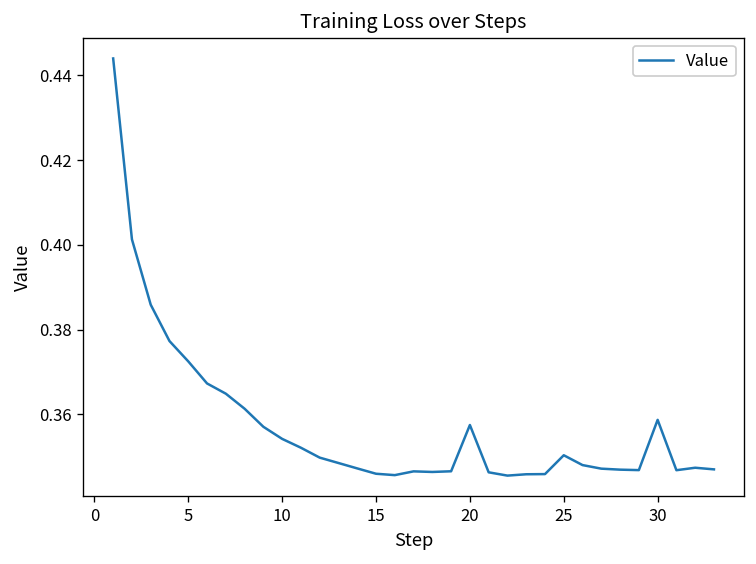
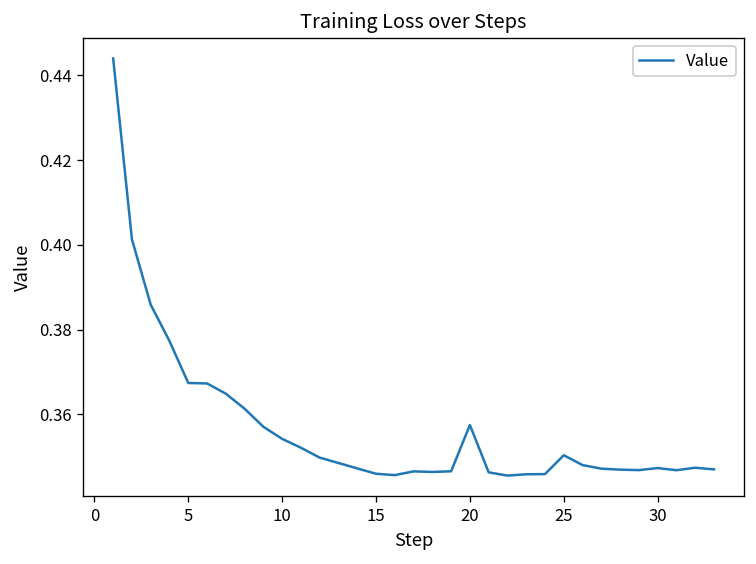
  {
-   "5": 0.373,
+   "5": 0.367,
    "10": 0.354,
    "15": 0.346,
    "20": 0.357,
    "25": 0.350,
-   "30": 0.359
+   "30": 0.347
  }
